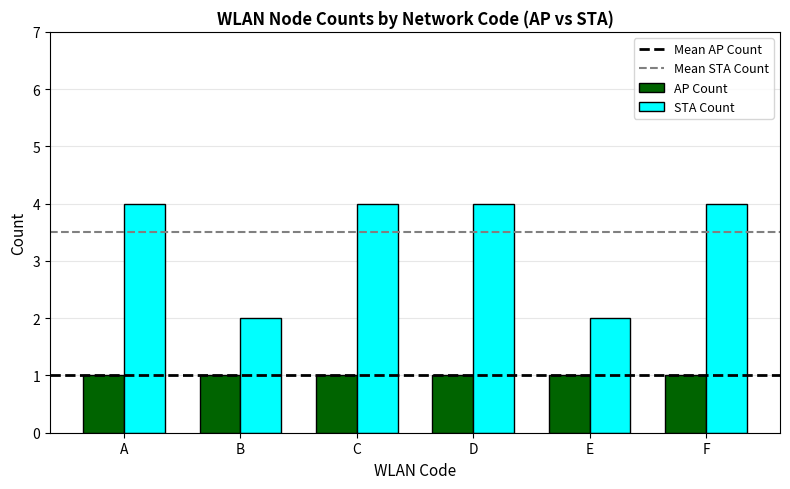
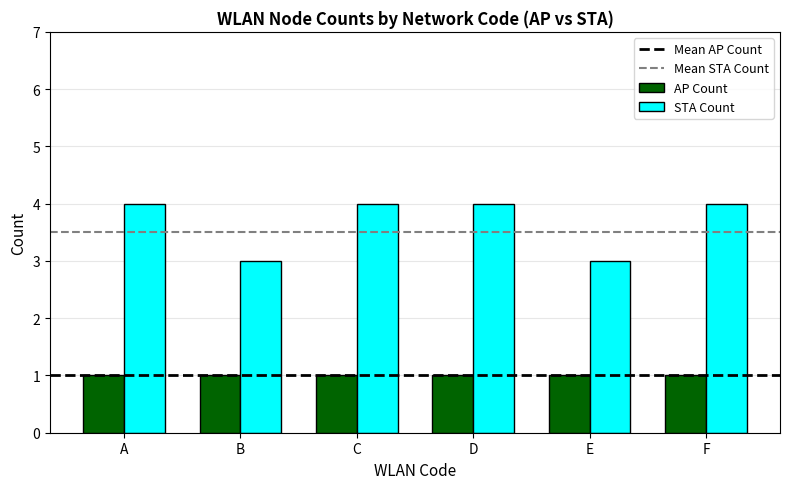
  {
    "AP Count": {
      "A": 1,
      "B": 1,
      "C": 1,
      "D": 1,
      "E": 1,
      "F": 1
    },
    "STA Count": {
      "A": 4,
-     "B": 2,
+     "B": 3,
      "C": 4,
      "D": 4,
-     "E": 2,
+     "E": 3,
      "F": 4
    }
  }
